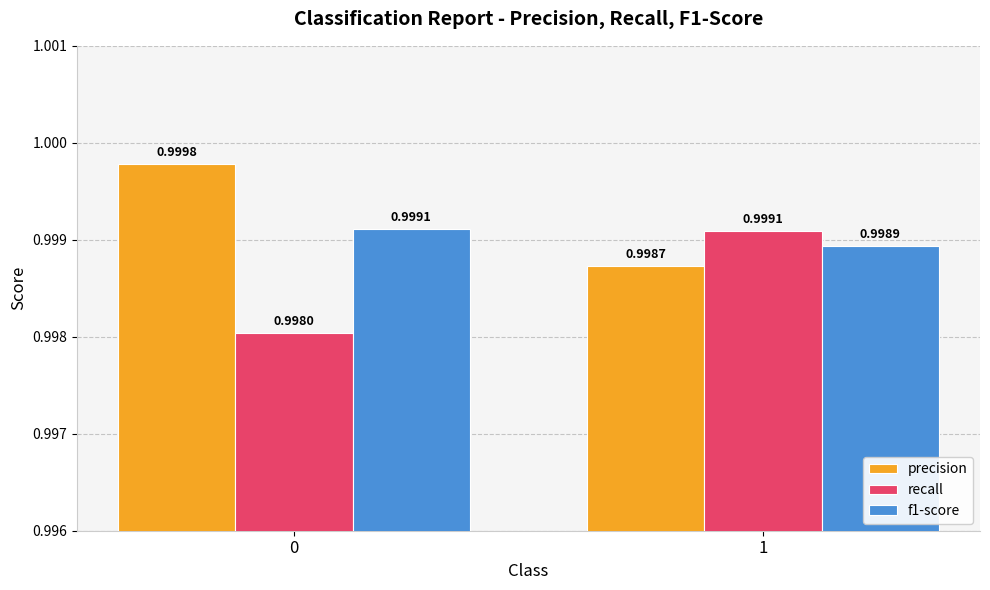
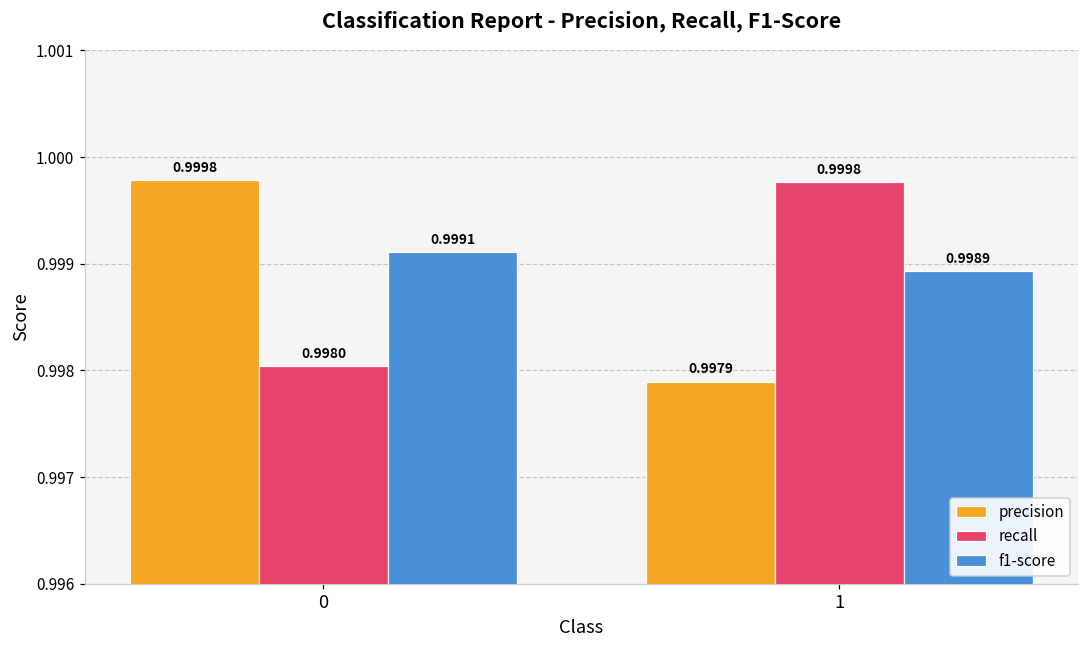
  {
    "precision": {
      "0": 0.9998,
-     "1": 0.9987
+     "1": 0.9979
    },
    "recall": {
      "0": 0.9980,
-     "1": 0.9991
+     "1": 0.9998
    },
    "f1-score": {
      "0": 0.9991,
      "1": 0.9989
    }
  }
